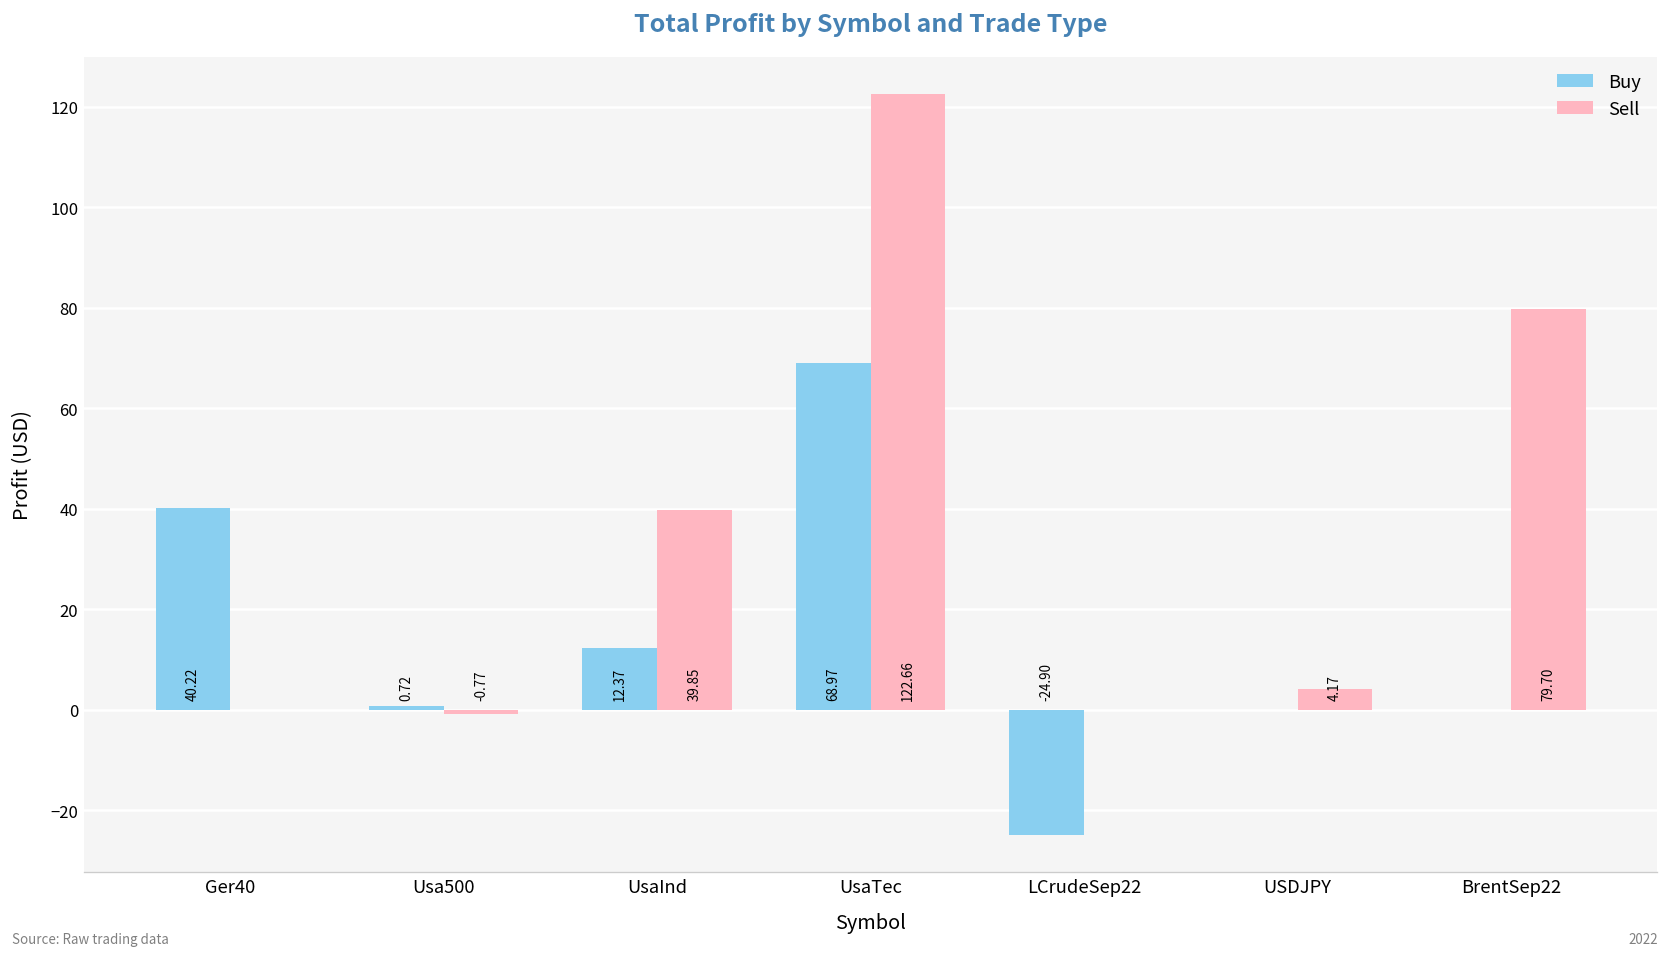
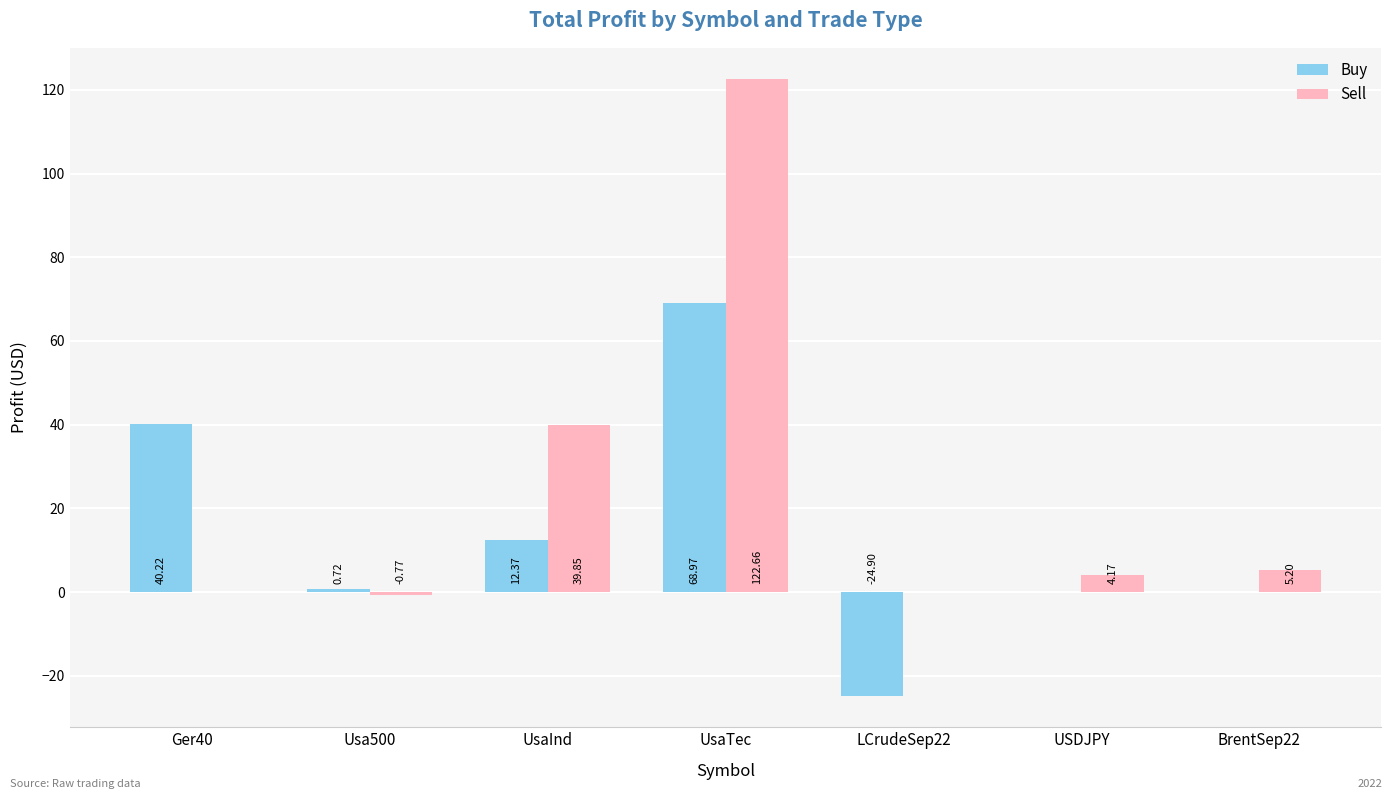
  {
    "Buy": {
      "Ger40": 40.22,
      "Usa500": 0.72,
      "UsaInd": 12.37,
      "UsaTec": 68.97
    },
    "Sell": {
      "Usa500": -0.77,
      "UsaInd": 39.85,
      "UsaTec": 122.66,
      "USDJPY": 4.17,
-     "BrentSep22": 79.70
+     "BrentSep22": 5.20
    }
  }
